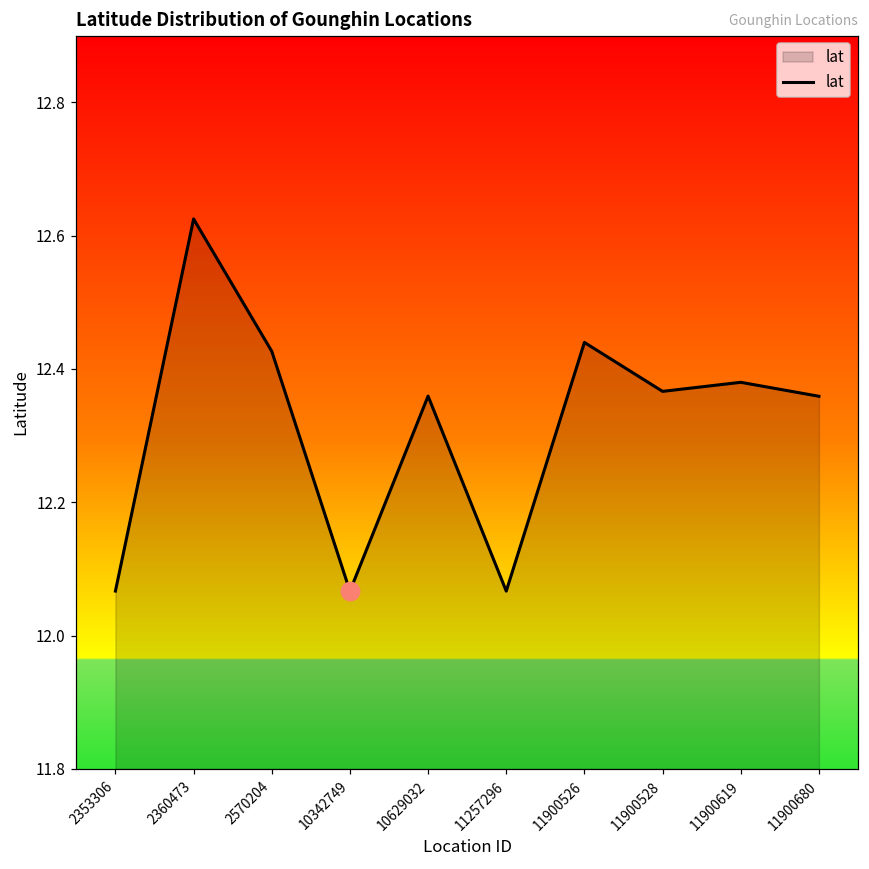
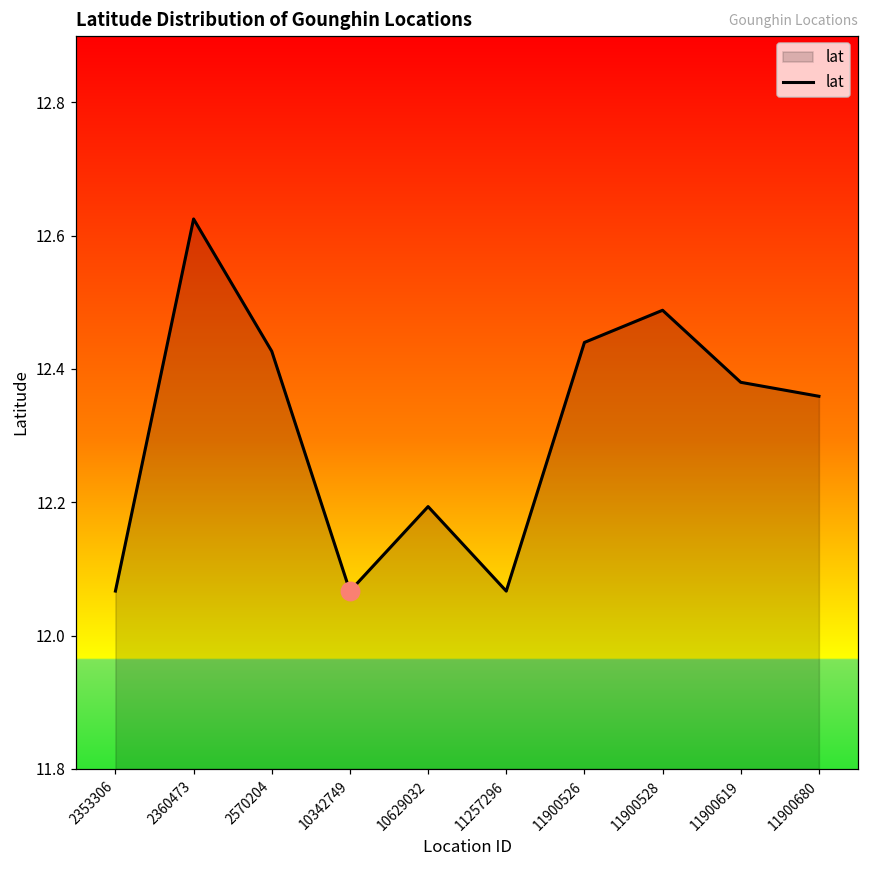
  {
    "lat": {
      "2353306": 12.07,
      "2360473": 12.62,
      "2570204": 12.43,
-     "10629032": 12.36,
+     "10629032": 12.19,
      "11257296": 12.07,
      "11900526": 12.44,
-     "11900528": 12.37,
+     "11900528": 12.49,
      "11900619": 12.38,
      "11900680": 12.36
    }
  }
